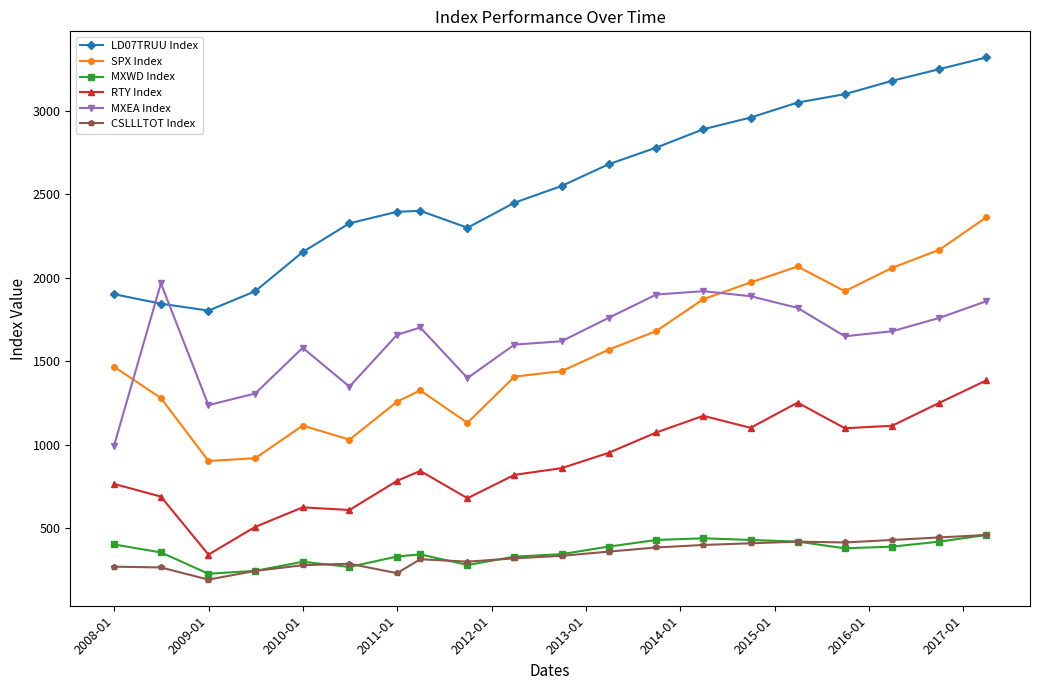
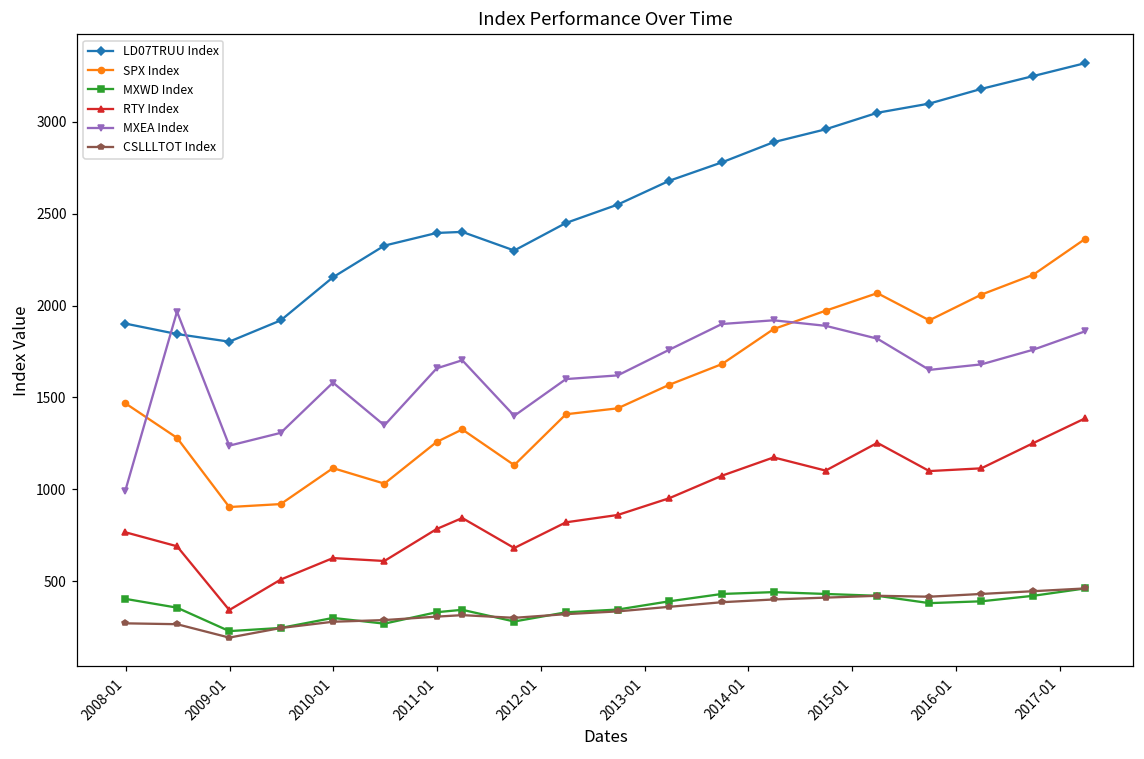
  {
    "LD07TRUU Index": {
      "2008-01": 1900,
      "2009-01": 1800,
      "2010-01": 2150,
      "2011-01": 2400
    },
    "SPX Index": {
      "2008-01": 1470,
      "2009-01": 900,
      "2010-01": 1120,
      "2011-01": 1260
    },
    "MXWD Index": {
      "2008-01": 400,
      "2009-01": 230,
      "2010-01": 300,
      "2011-01": 330
    },
    "RTY Index": {
      "2008-01": 770,
      "2009-01": 340,
      "2010-01": 630,
      "2011-01": 780
    },
    "MXEA Index": {
      "2008-01": 990,
      "2009-01": 1240,
      "2010-01": 1580,
      "2011-01": 1660
    },
    "CSLLLTOT Index": {
      "2008-01": 270,
      "2009-01": 190,
      "2010-01": 280,
-     "2011-01": 230
+     "2011-01": 310
    }
  }
